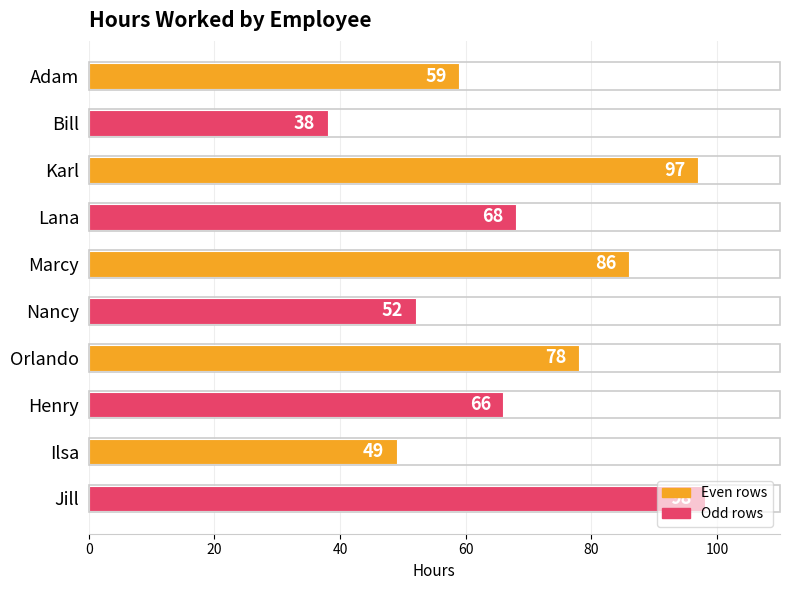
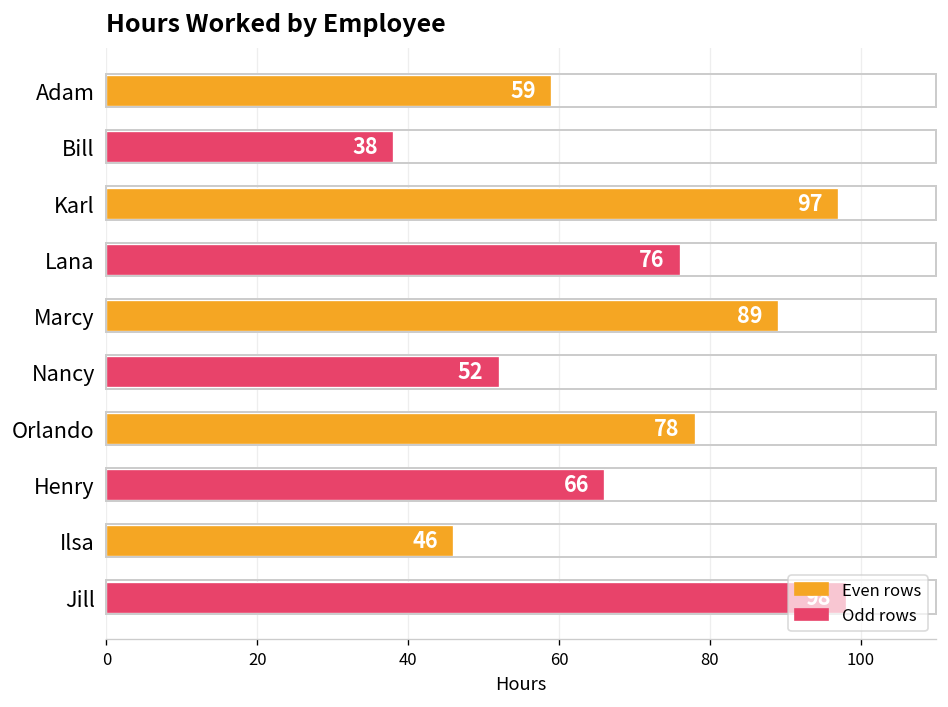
  {
    "Adam": 59,
    "Bill": 38,
    "Karl": 97,
-   "Lana": 68,
-   "Marcy": 86,
+   "Lana": 76,
+   "Marcy": 89,
    "Nancy": 52,
    "Orlando": 78,
    "Henry": 66,
-   "Ilsa": 49
+   "Ilsa": 46
  }
